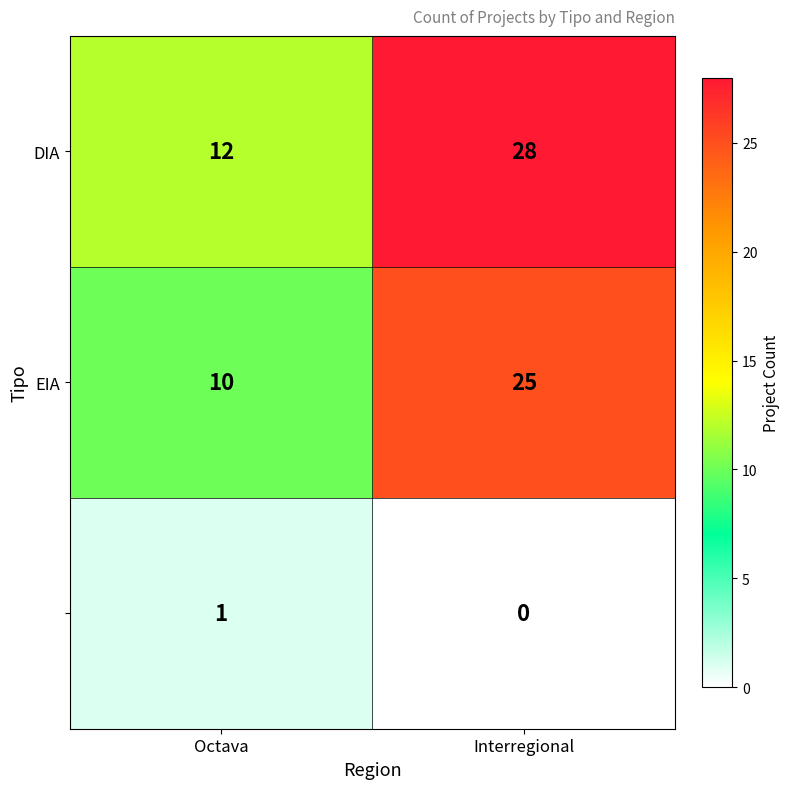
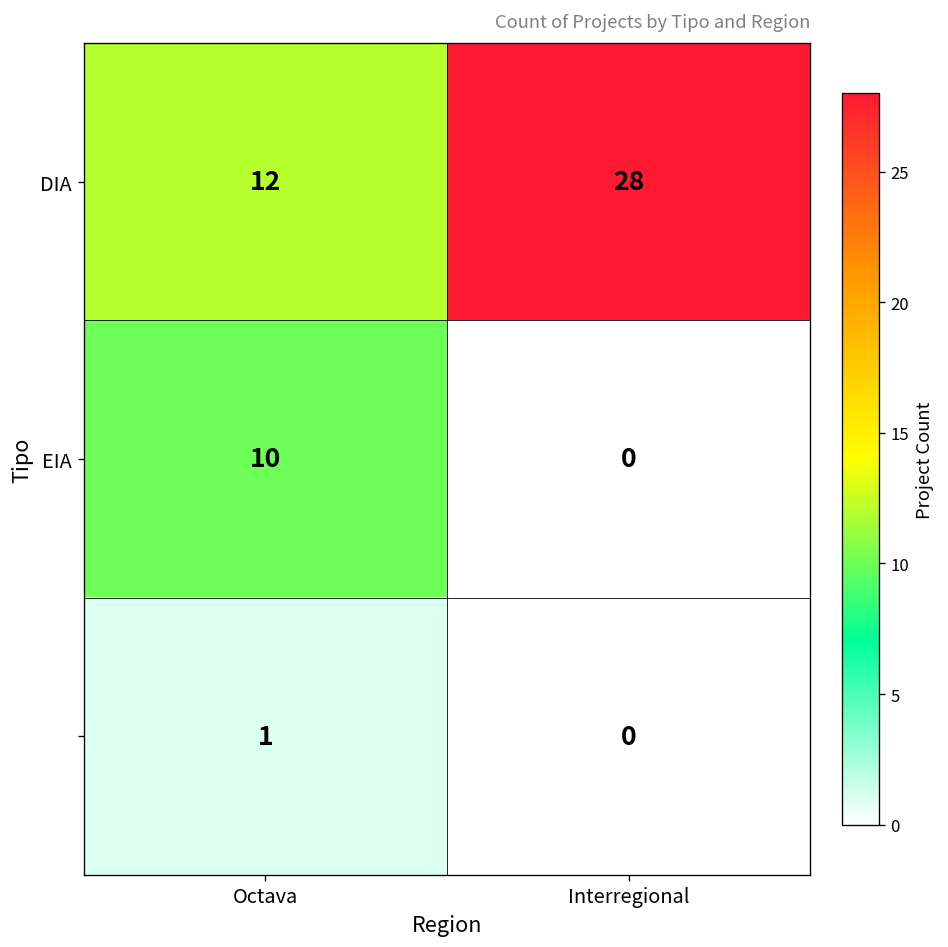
  {
    "DIA": {
      "Octava": 12,
      "Interregional": 28
    },
    "EIA": {
      "Octava": 10,
-     "Interregional": 25
+     "Interregional": 0
    }
  }
